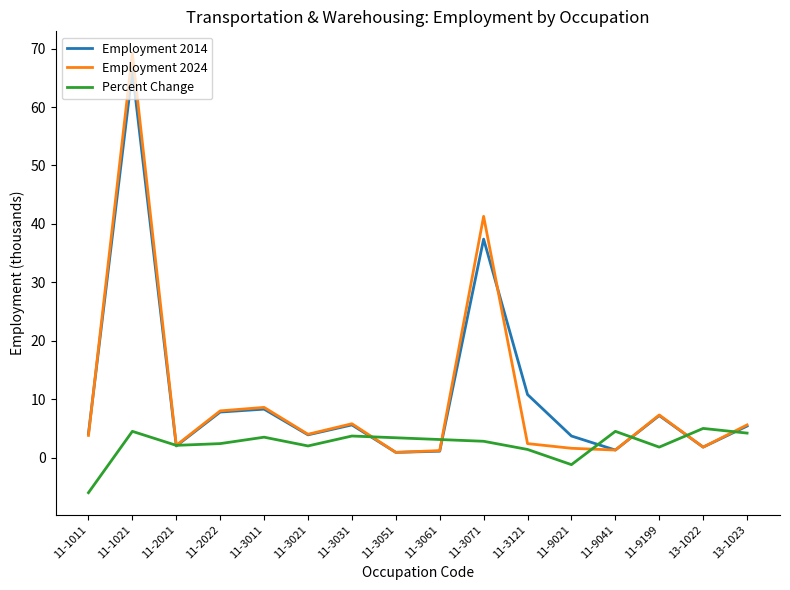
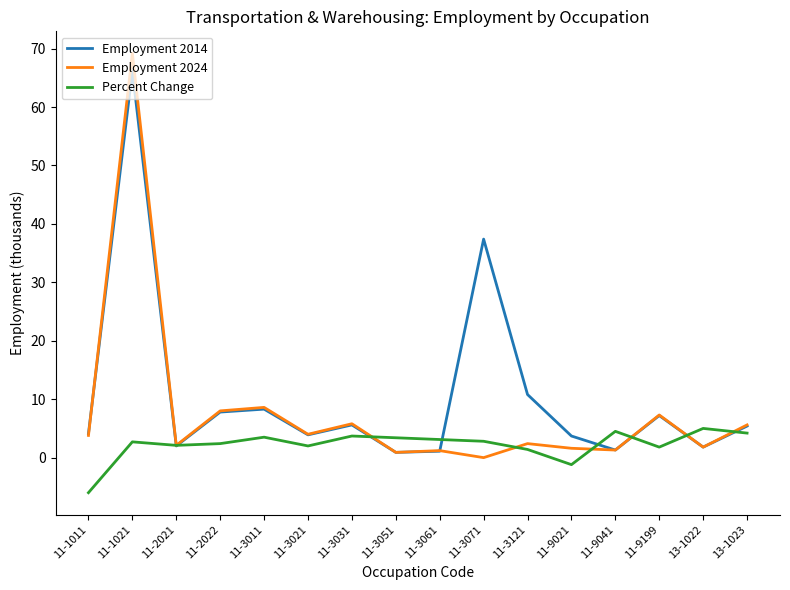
  {
    "Employment 2014": {
      "11-3071": 37,
      "11-3121": 11,
      "11-9021": 4
    },
    "Employment 2024": {
-     "11-3071": 41,
+     "11-3071": 0,
      "11-3121": 2,
      "11-9021": 2
    },
    "Percent Change": {
      "11-1011": -6,
-     "11-1021": 5,
+     "11-1021": 3,
      "11-2022": 2,
      "11-3011": 4,
      "11-3021": 2,
      "11-3031": 4,
      "11-3051": 3,
      "11-3061": 3,
      "11-3071": 3,
      "11-3121": 1,
      "11-9021": -1,
      "11-9041": 5,
      "11-9199": 2,
      "13-1022": 5,
      "13-1023": 4
    }
  }
